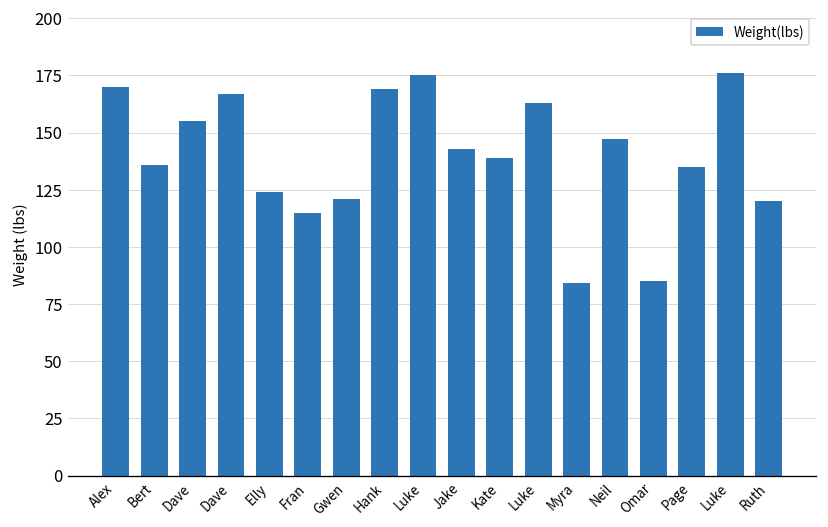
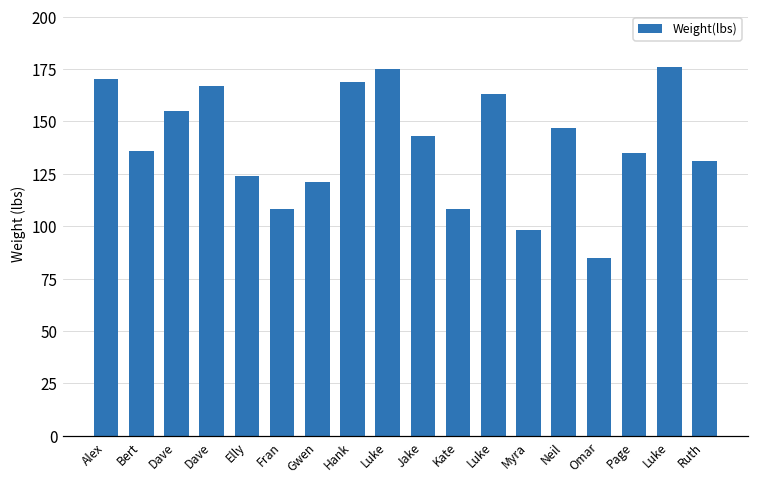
  {
    "Alex": 170,
    "Bert": 136,
    "Elly": 124,
-   "Fran": 115,
+   "Fran": 108,
    "Gwen": 121,
    "Hank": 169,
    "Jake": 143,
-   "Kate": 139,
-   "Myra": 84,
+   "Kate": 108,
+   "Myra": 98,
    "Neil": 147,
    "Omar": 85,
    "Page": 135,
-   "Ruth": 120
+   "Ruth": 131
  }
